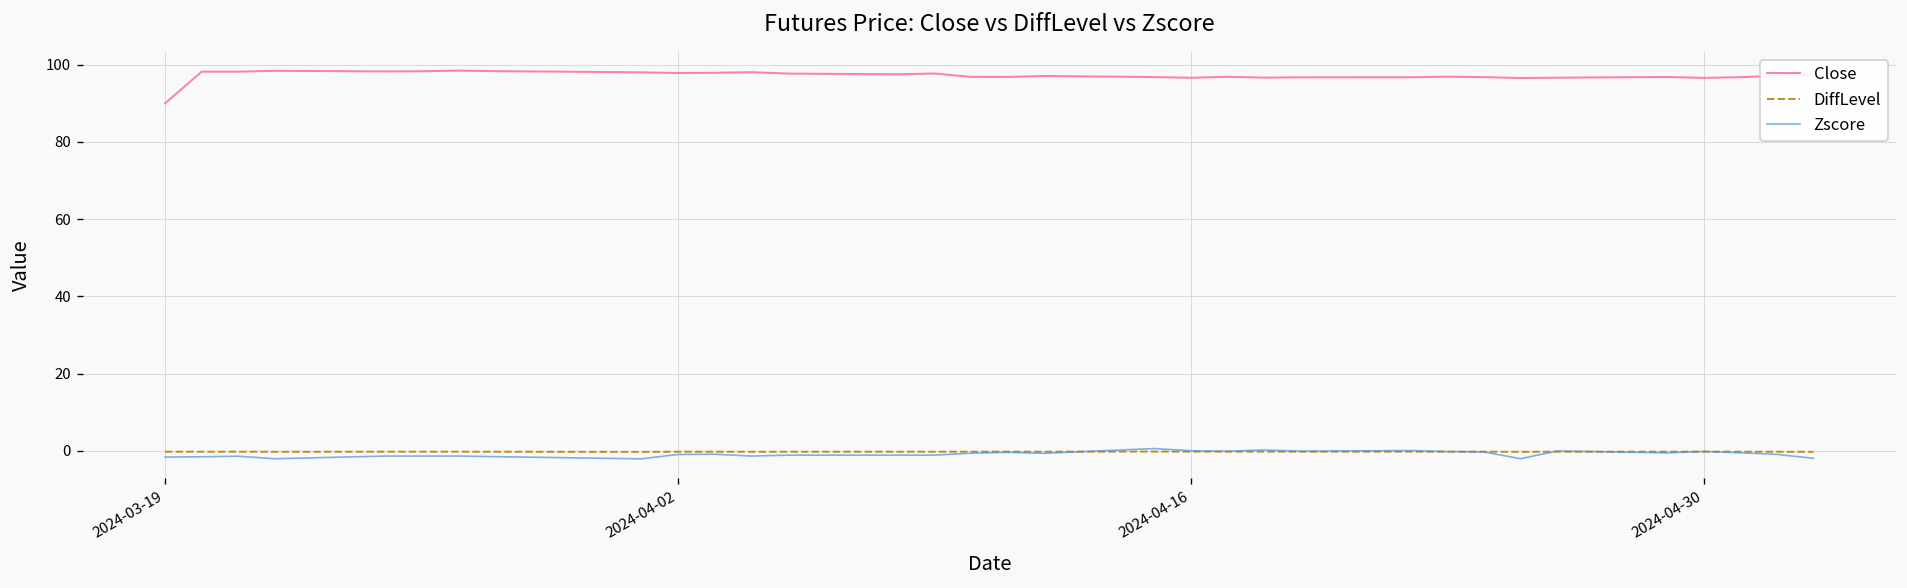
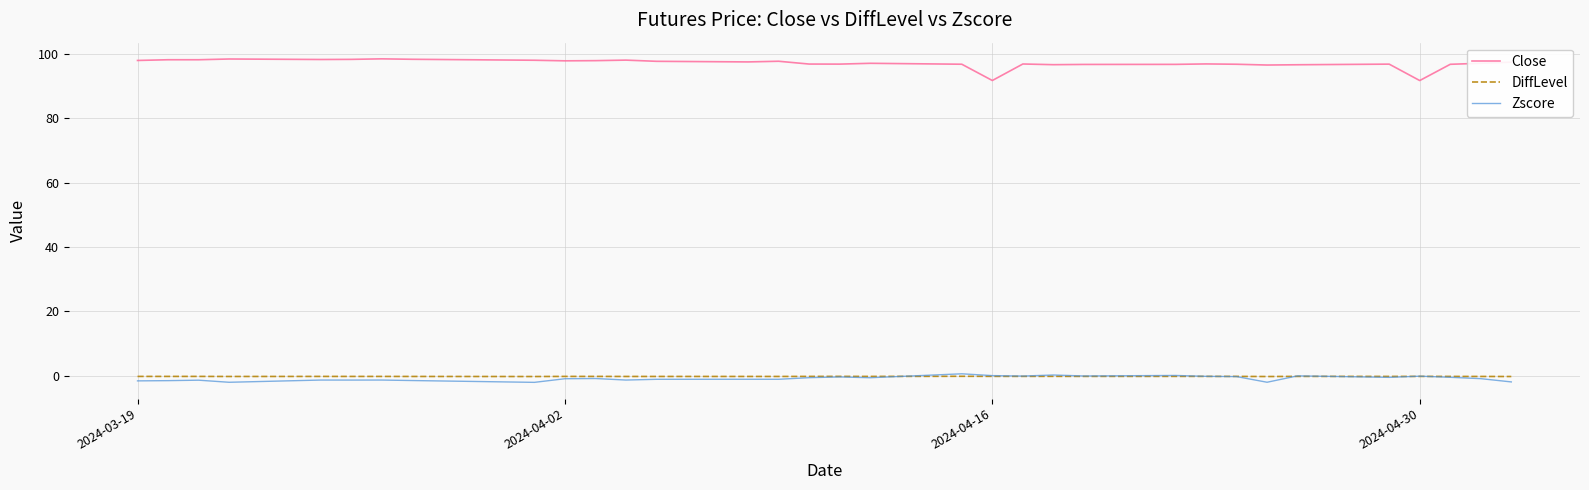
  {
    "Close": {
-     "2024-03-19": 90,
+     "2024-03-19": 98,
      "2024-04-02": 98,
-     "2024-04-16": 97,
-     "2024-04-30": 97
+     "2024-04-16": 92,
+     "2024-04-30": 92
    },
    "DiffLevel": {
      "2024-03-19": 0
    },
    "Zscore": {
      "2024-03-19": -2
    }
  }
